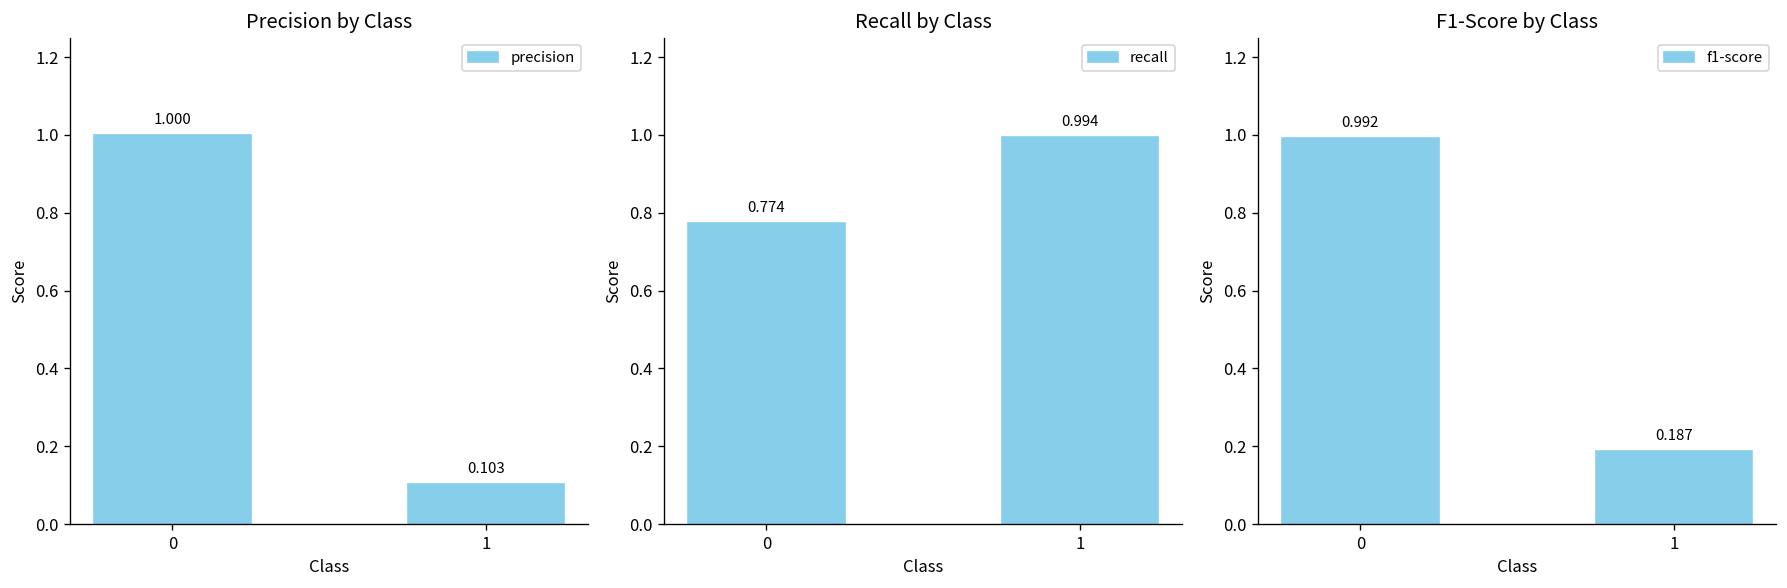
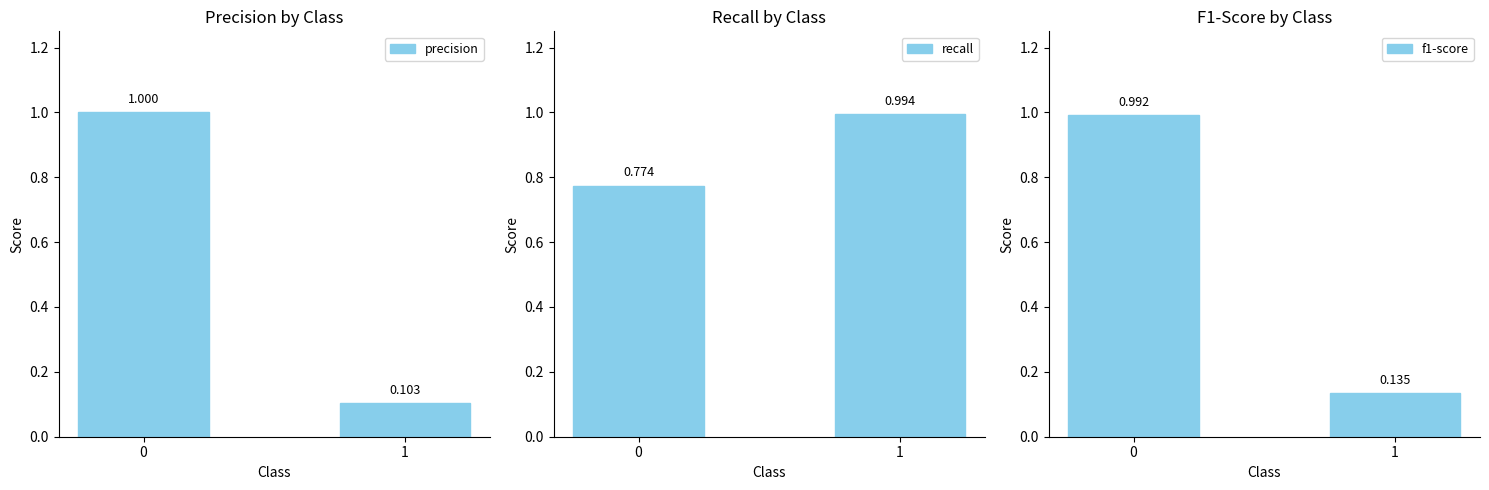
  {
    "Precision by Class": {
      "0": 1.000,
      "1": 0.103
    },
    "Recall by Class": {
      "0": 0.774,
      "1": 0.994
    },
    "F1-Score by Class": {
      "0": 0.992,
-     "1": 0.187
+     "1": 0.135
    }
  }
